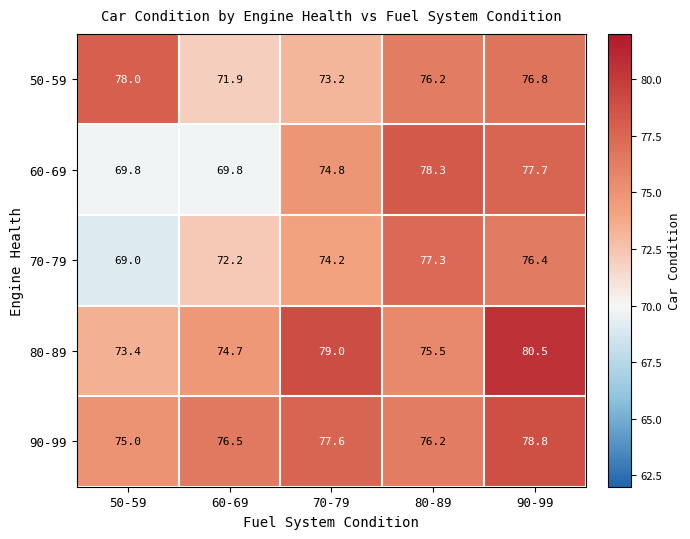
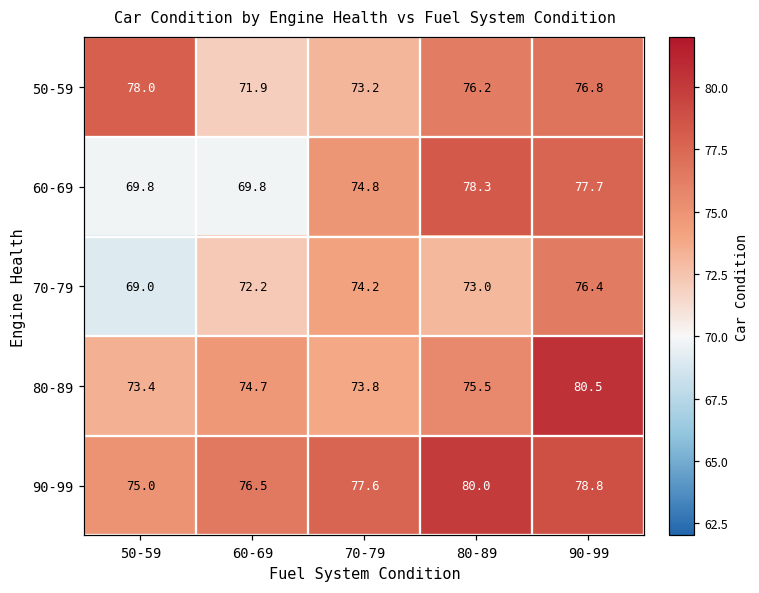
  {
    "50-59": {
      "50-59": 78.0,
      "60-69": 71.9,
      "70-79": 73.2,
      "80-89": 76.2,
      "90-99": 76.8
    },
    "60-69": {
      "50-59": 69.8,
      "60-69": 69.8,
      "70-79": 74.8,
      "80-89": 78.3,
      "90-99": 77.7
    },
    "70-79": {
      "50-59": 69.0,
      "60-69": 72.2,
      "70-79": 74.2,
-     "80-89": 77.3,
+     "80-89": 73.0,
      "90-99": 76.4
    },
    "80-89": {
      "50-59": 73.4,
      "60-69": 74.7,
-     "70-79": 79.0,
+     "70-79": 73.8,
      "80-89": 75.5,
      "90-99": 80.5
    },
    "90-99": {
      "50-59": 75.0,
      "60-69": 76.5,
      "70-79": 77.6,
-     "80-89": 76.2,
+     "80-89": 80.0,
      "90-99": 78.8
    }
  }
